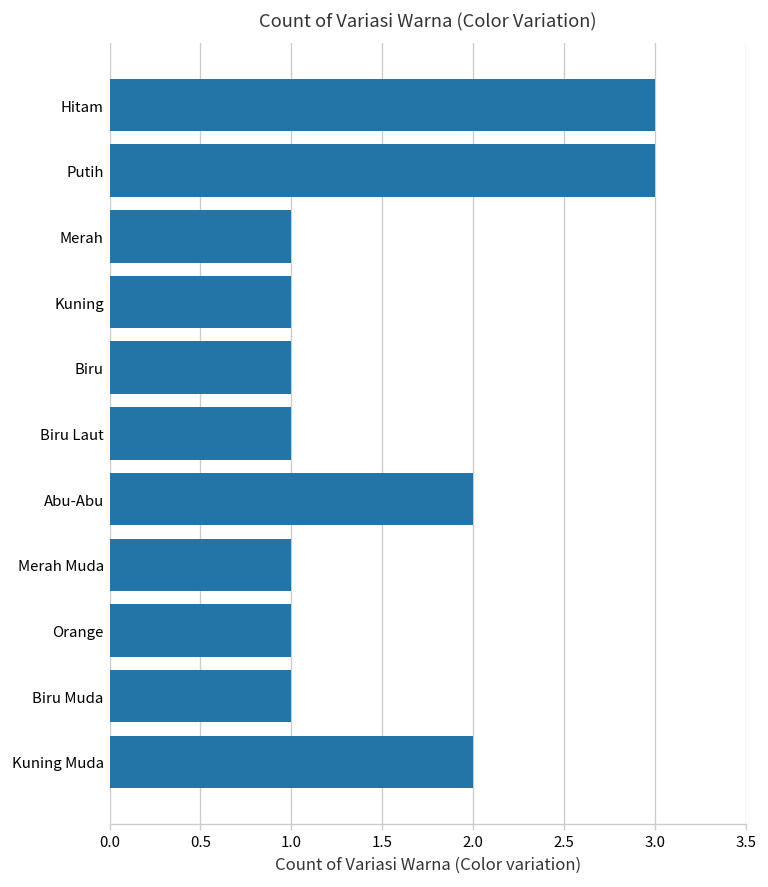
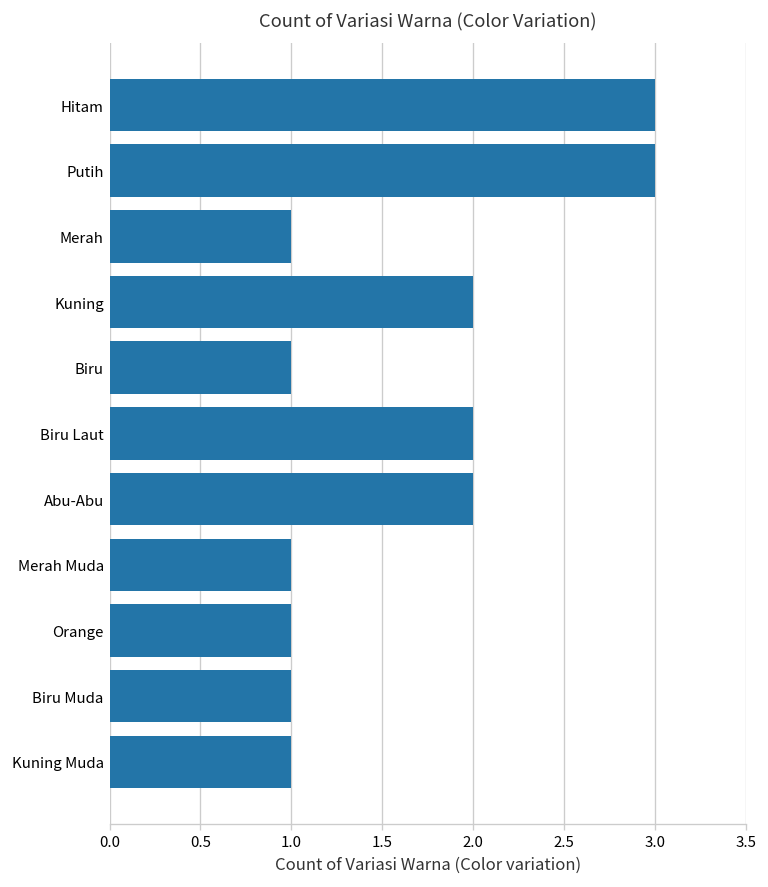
  {
    "Hitam": 3,
    "Putih": 3,
    "Merah": 1,
-   "Kuning": 1,
+   "Kuning": 2,
    "Biru": 1,
-   "Biru Laut": 1,
+   "Biru Laut": 2,
    "Abu-Abu": 2,
    "Merah Muda": 1,
    "Orange": 1,
    "Biru Muda": 1,
-   "Kuning Muda": 2
+   "Kuning Muda": 1
  }
